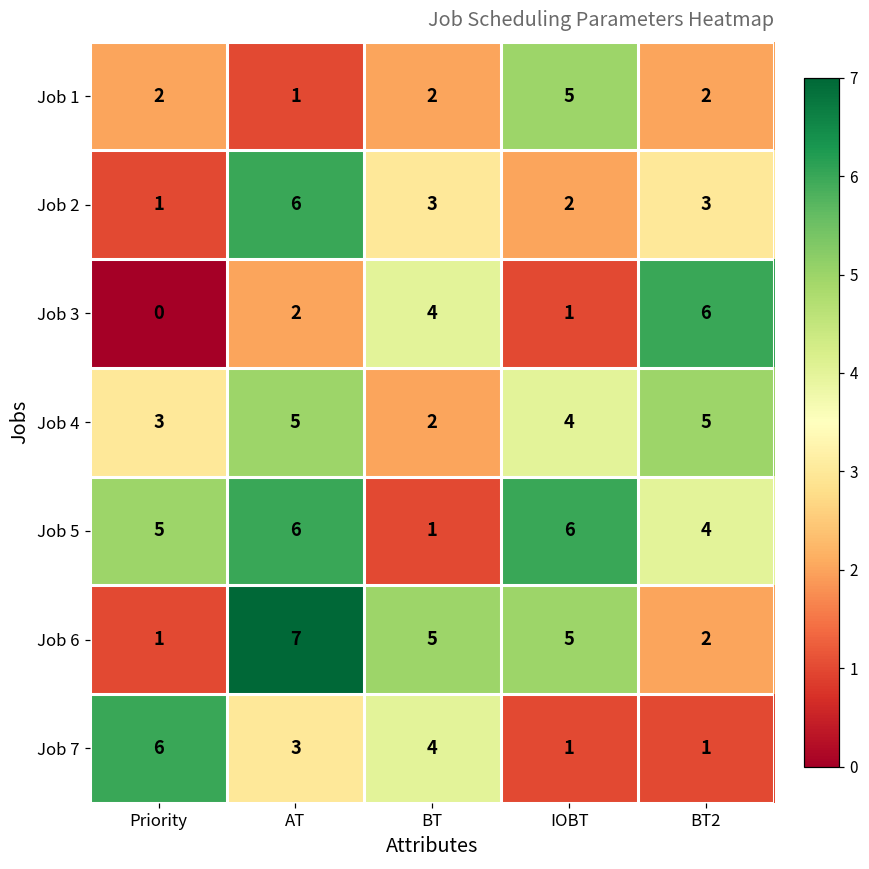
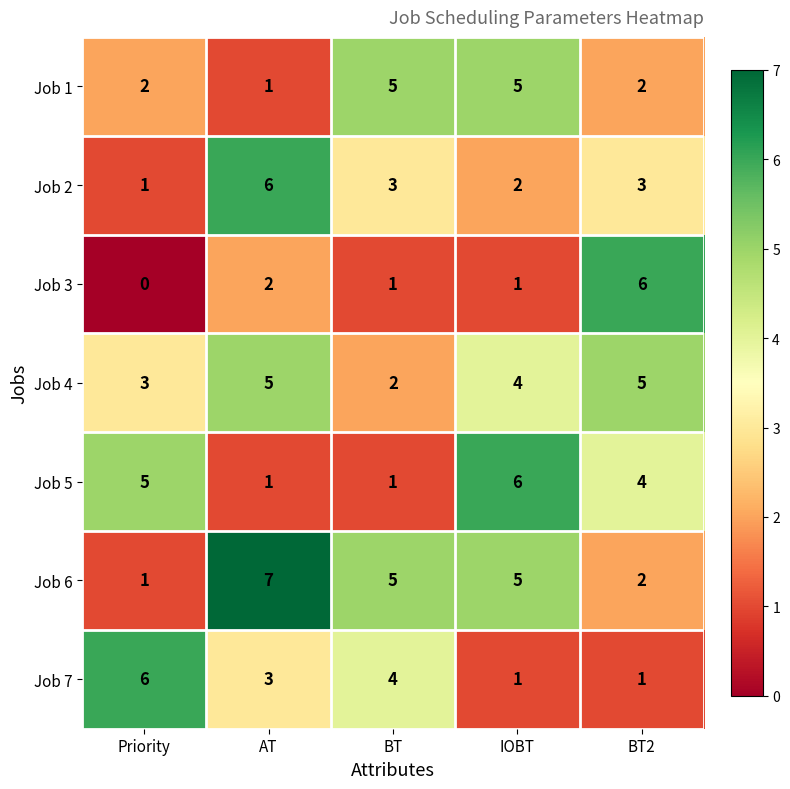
  {
    "Job 1": {
      "Priority": 2,
      "AT": 1,
-     "BT": 2,
+     "BT": 5,
      "IOBT": 5,
      "BT2": 2
    },
    "Job 2": {
      "Priority": 1,
      "AT": 6,
      "BT": 3,
      "IOBT": 2,
      "BT2": 3
    },
    "Job 3": {
      "Priority": 0,
      "AT": 2,
-     "BT": 4,
+     "BT": 1,
      "IOBT": 1,
      "BT2": 6
    },
    "Job 4": {
      "Priority": 3,
      "AT": 5,
      "BT": 2,
      "IOBT": 4,
      "BT2": 5
    },
    "Job 5": {
      "Priority": 5,
-     "AT": 6,
+     "AT": 1,
      "BT": 1,
      "IOBT": 6,
      "BT2": 4
    },
    "Job 6": {
      "Priority": 1,
      "AT": 7,
      "BT": 5,
      "IOBT": 5,
      "BT2": 2
    },
    "Job 7": {
      "Priority": 6,
      "AT": 3,
      "BT": 4,
      "IOBT": 1,
      "BT2": 1
    }
  }
